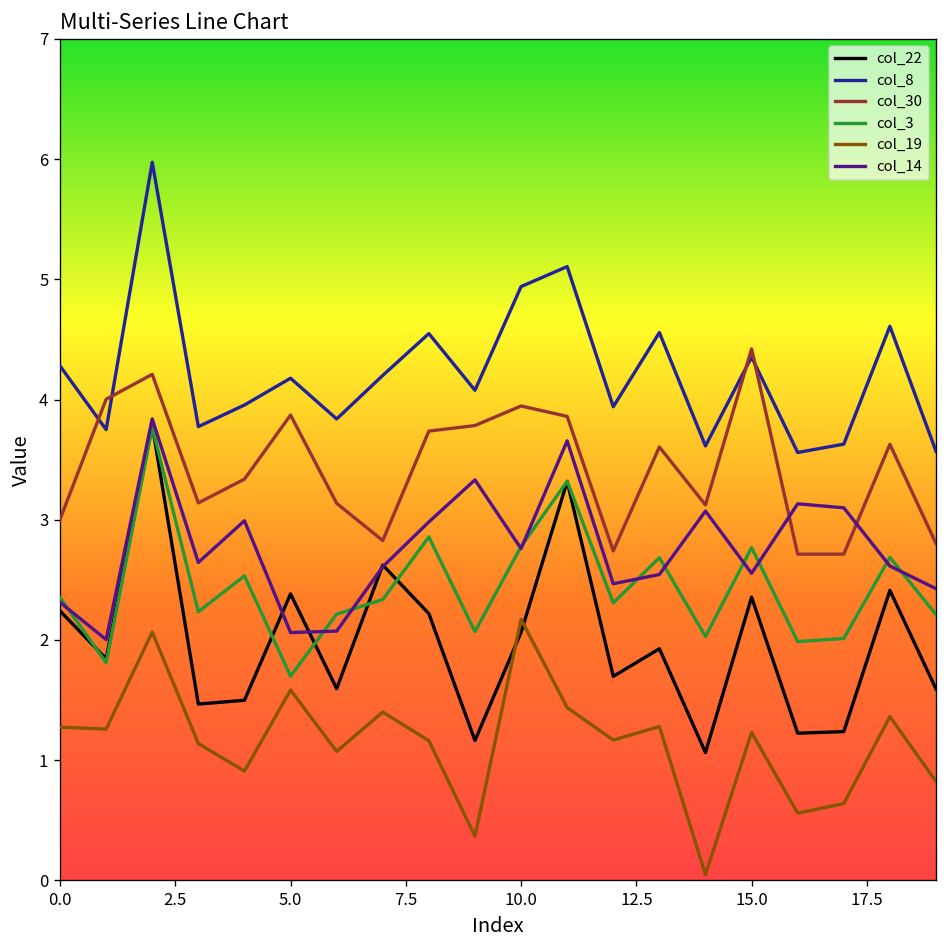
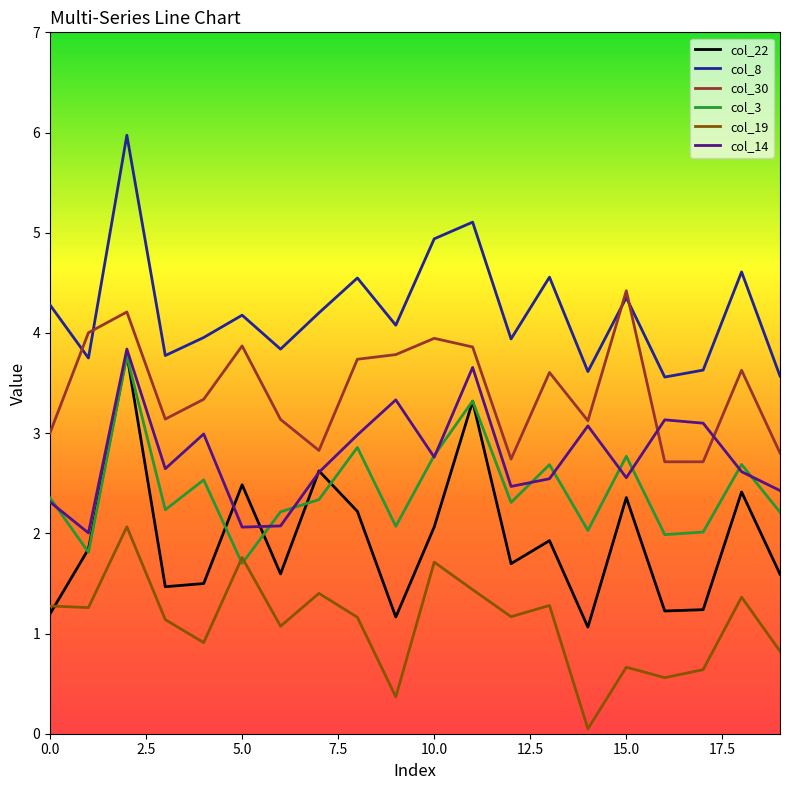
  {
    "col_22": {
-     "0.0": 2.24,
-     "5.0": 2.38,
+     "0.0": 1.20,
+     "5.0": 2.48,
      "10.0": 2.06,
      "15.0": 2.36
    },
    "col_30": {
      "0.0": 3.00,
      "5.0": 3.87,
      "10.0": 3.95,
      "15.0": 4.42
    },
    "col_3": {
      "0.0": 2.35,
      "5.0": 1.70,
      "15.0": 2.77
    },
    "col_19": {
      "0.0": 1.27,
-     "5.0": 1.58,
-     "10.0": 2.17,
-     "15.0": 1.23
+     "5.0": 1.76,
+     "10.0": 1.71,
+     "15.0": 0.66
    }
  }
